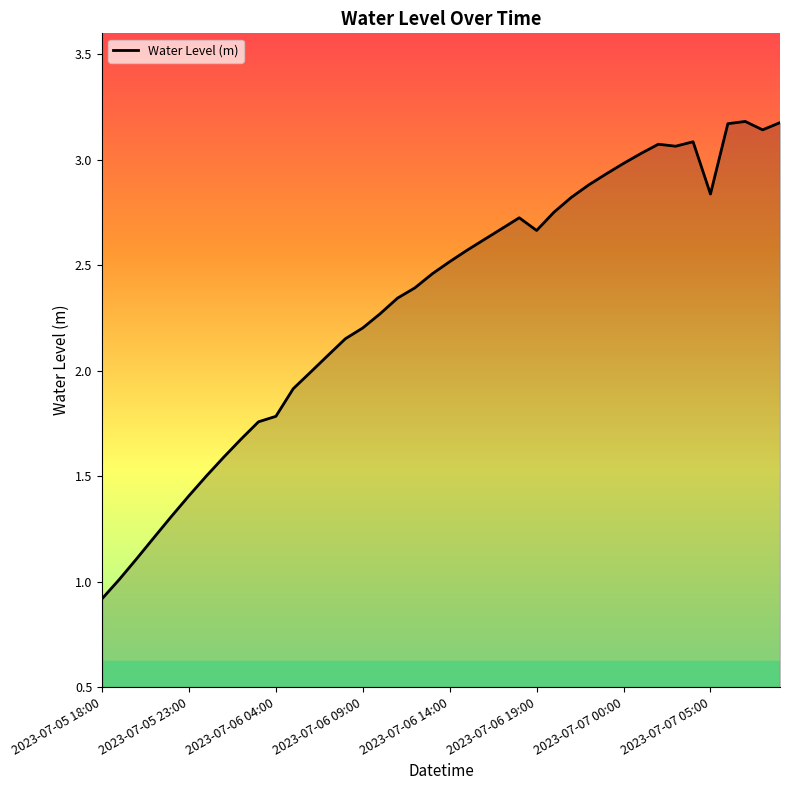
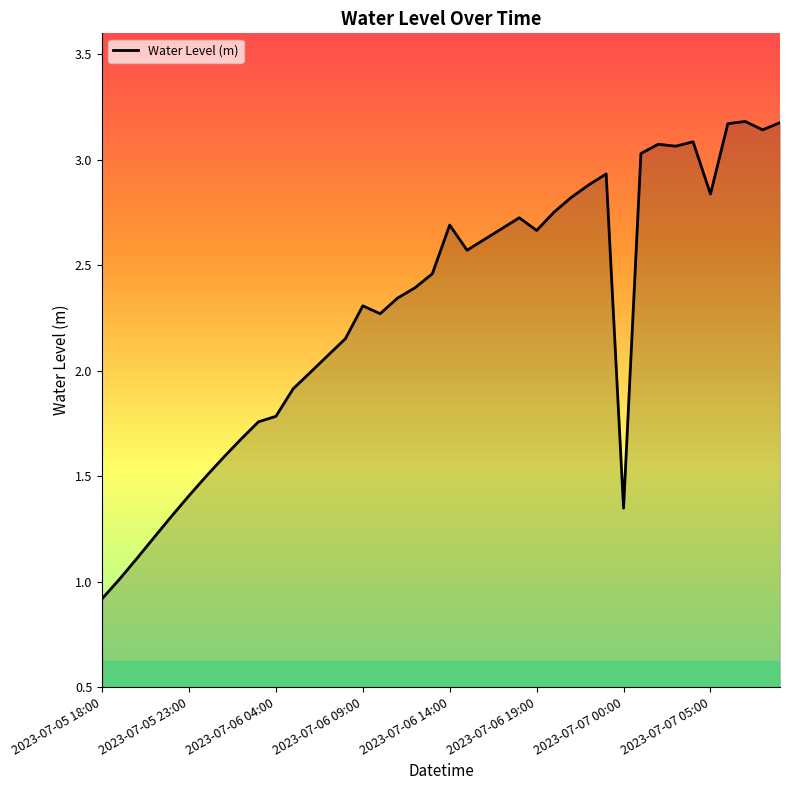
  {
    "2023-07-05 18:00": 0.92,
    "2023-07-05 23:00": 1.41,
    "2023-07-06 04:00": 1.78,
-   "2023-07-06 09:00": 2.20,
-   "2023-07-06 14:00": 2.52,
+   "2023-07-06 09:00": 2.31,
+   "2023-07-06 14:00": 2.69,
    "2023-07-06 19:00": 2.67,
-   "2023-07-07 00:00": 2.98,
+   "2023-07-07 00:00": 1.35,
    "2023-07-07 05:00": 2.84
  }
